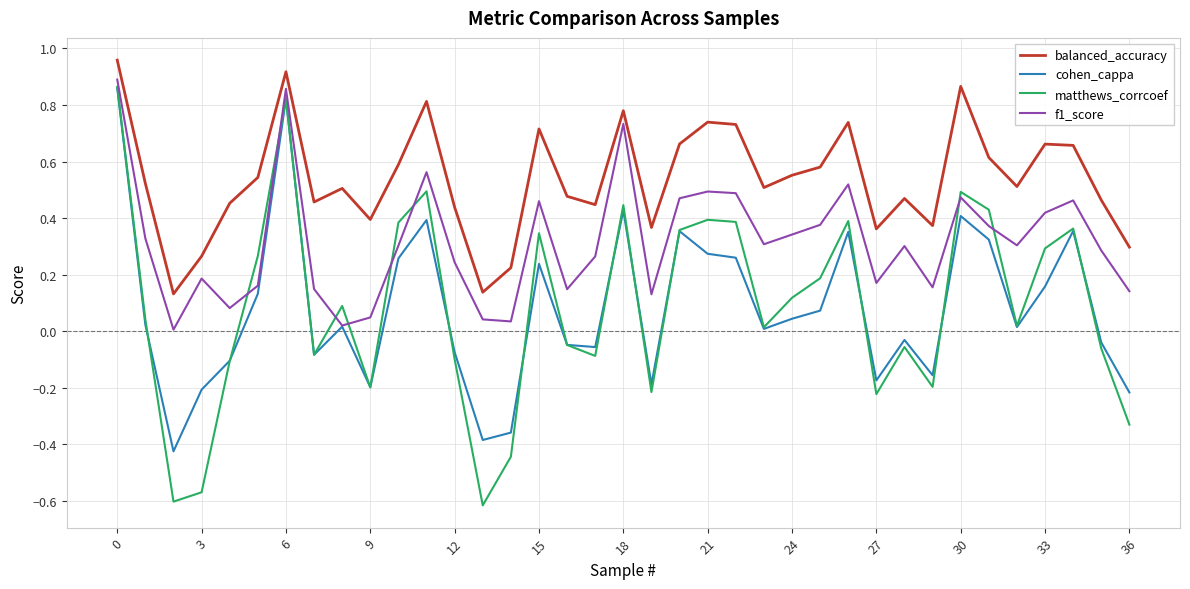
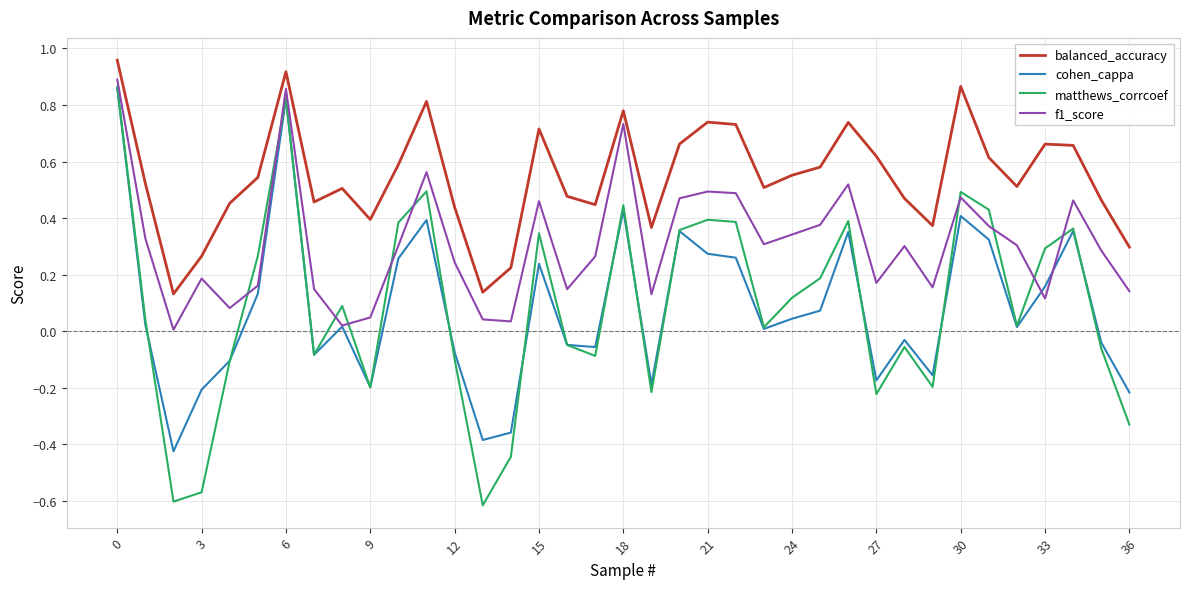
  {
    "balanced_accuracy": {
      "0": 0.96,
      "3": 0.27,
      "6": 0.92,
      "9": 0.39,
      "12": 0.44,
      "15": 0.72,
      "18": 0.78,
      "21": 0.74,
      "24": 0.55,
-     "27": 0.36,
+     "27": 0.62,
      "30": 0.87,
      "33": 0.66,
      "36": 0.30
    },
    "cohen_cappa": {
      "3": -0.21,
      "12": -0.07,
      "15": 0.24,
      "18": 0.43,
      "21": 0.27,
      "24": 0.04,
      "27": -0.17,
      "30": 0.41,
      "33": 0.16,
      "36": -0.22
    },
    "matthews_corrcoef": {
      "3": -0.57,
      "12": -0.10,
      "15": 0.35,
      "18": 0.45,
      "21": 0.39,
      "24": 0.12,
      "27": -0.22,
      "30": 0.49,
      "33": 0.29,
      "36": -0.33
    },
    "f1_score": {
      "0": 0.89,
      "3": 0.19,
      "6": 0.86,
      "9": 0.05,
      "12": 0.24,
      "15": 0.46,
      "18": 0.73,
      "21": 0.49,
      "24": 0.34,
      "27": 0.17,
      "30": 0.47,
-     "33": 0.42,
+     "33": 0.12,
      "36": 0.14
    }
  }
